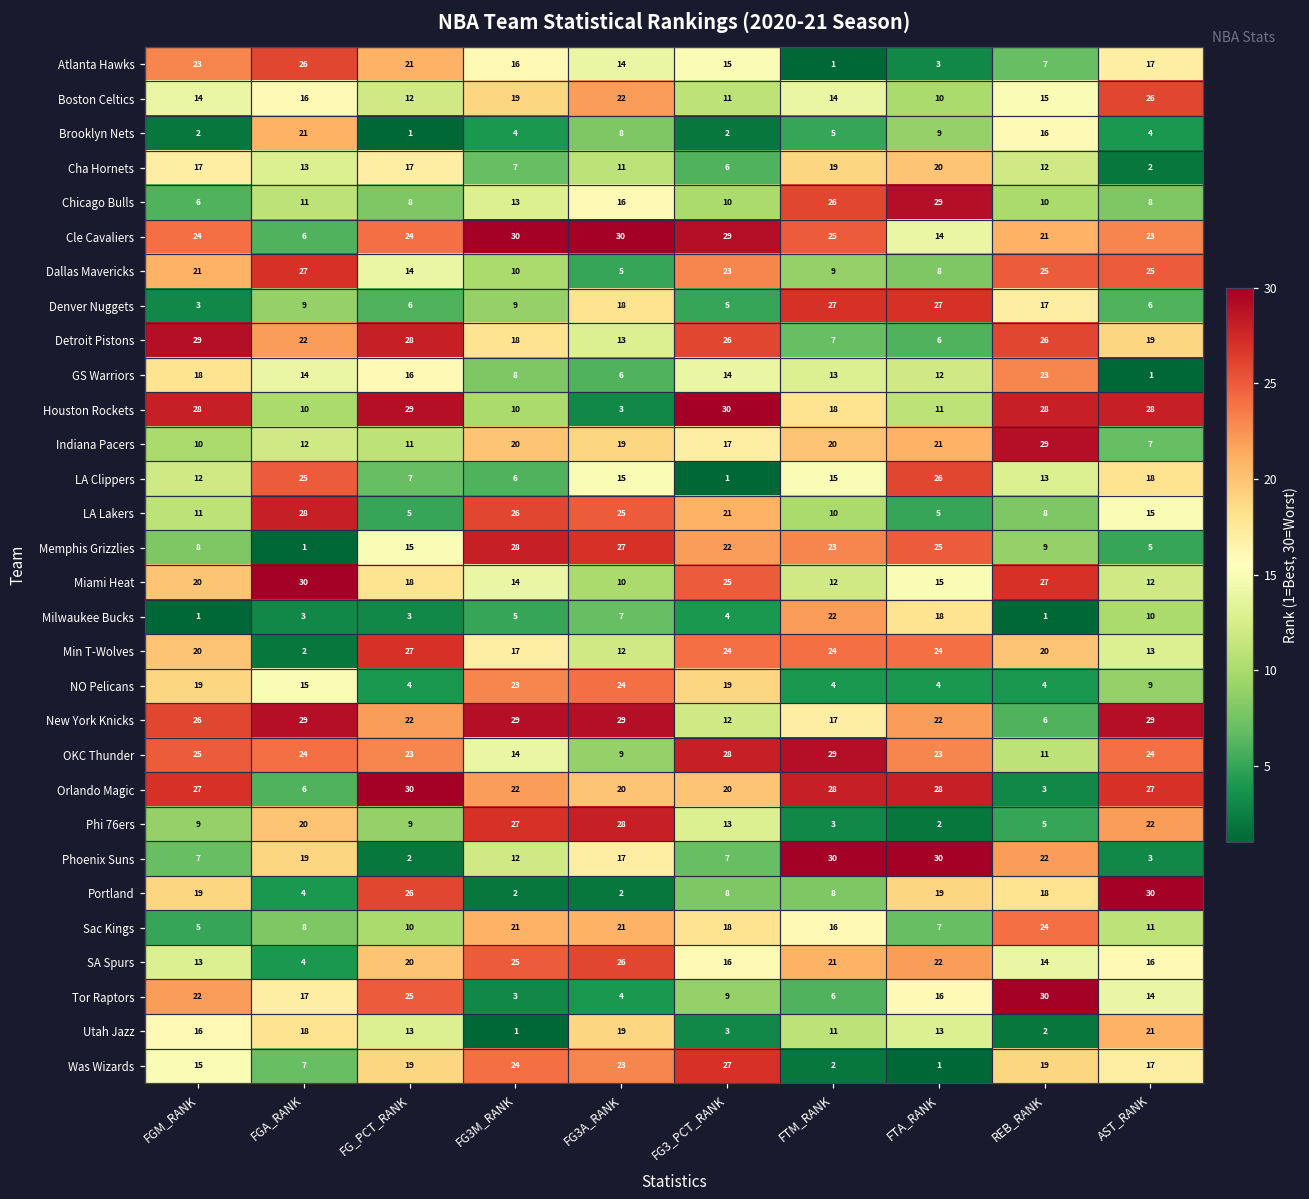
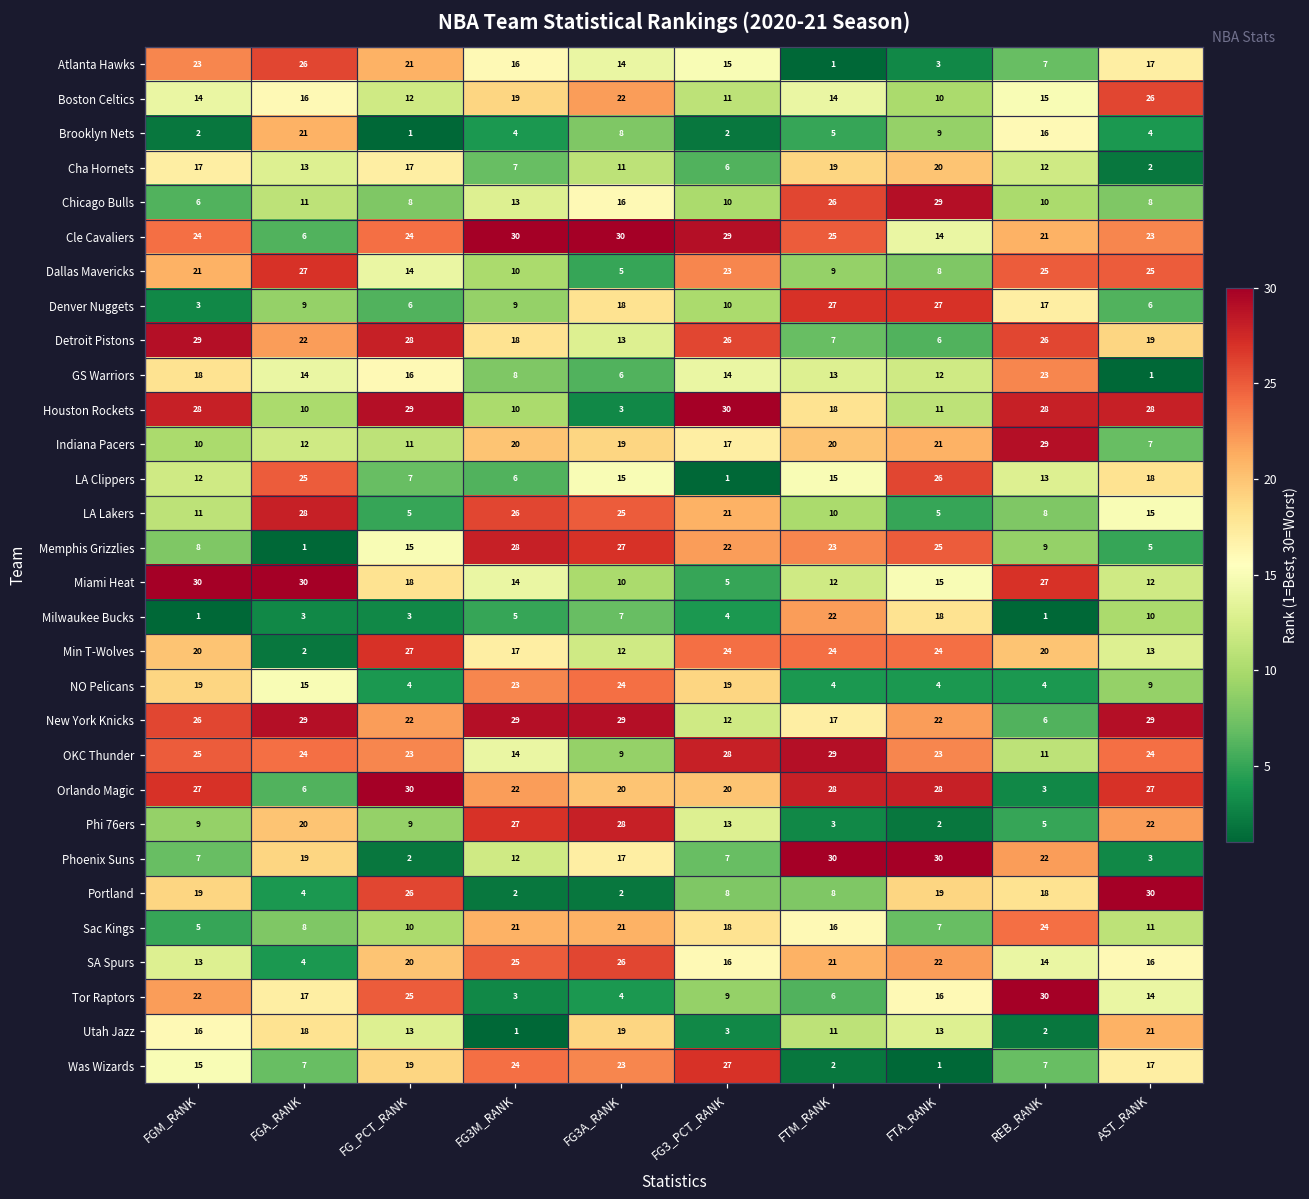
  {
    "Denver Nuggets": {
      "FGM_RANK": 3,
      "FGA_RANK": 9,
      "FG_PCT_RANK": 6,
      "FG3M_RANK": 9,
      "FG3A_RANK": 18,
-     "FG3_PCT_RANK": 5,
+     "FG3_PCT_RANK": 10,
      "FTM_RANK": 27,
      "FTA_RANK": 27,
      "REB_RANK": 17,
      "AST_RANK": 6
    },
    "Miami Heat": {
-     "FGM_RANK": 20,
+     "FGM_RANK": 30,
      "FGA_RANK": 30,
      "FG_PCT_RANK": 18,
      "FG3M_RANK": 14,
      "FG3A_RANK": 10,
-     "FG3_PCT_RANK": 25,
+     "FG3_PCT_RANK": 5,
      "FTM_RANK": 12,
      "FTA_RANK": 15,
      "REB_RANK": 27,
      "AST_RANK": 12
    },
    "Was Wizards": {
      "FGM_RANK": 15,
      "FGA_RANK": 7,
      "FG_PCT_RANK": 19,
      "FG3M_RANK": 24,
      "FG3A_RANK": 23,
      "FG3_PCT_RANK": 27,
      "FTM_RANK": 2,
      "FTA_RANK": 1,
-     "REB_RANK": 19,
+     "REB_RANK": 7,
      "AST_RANK": 17
    }
  }
